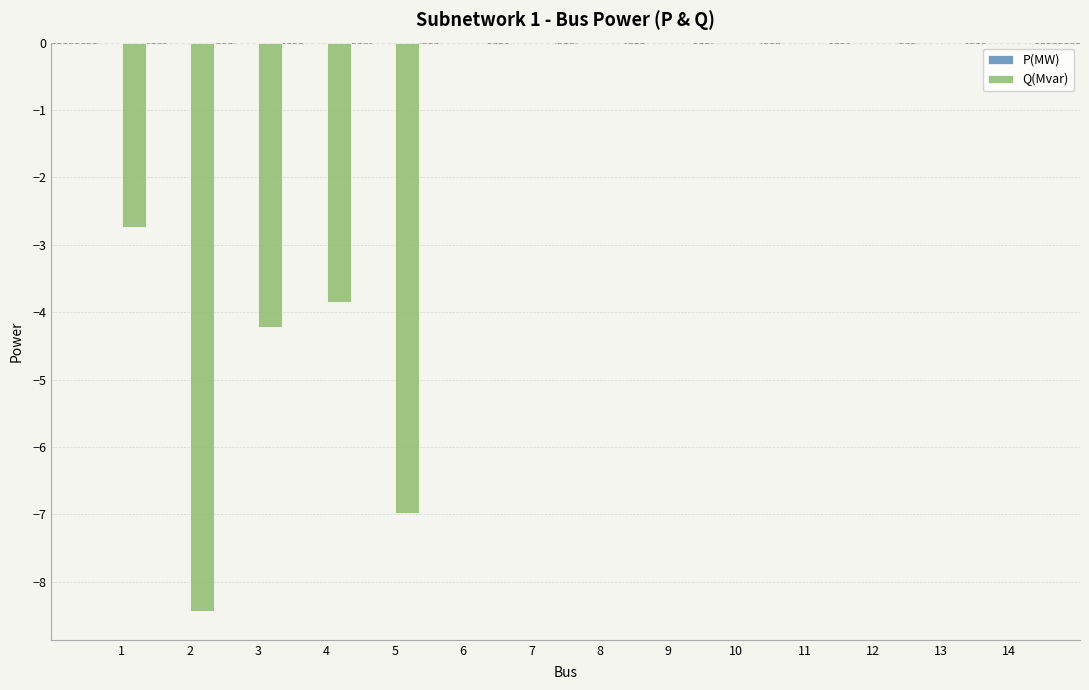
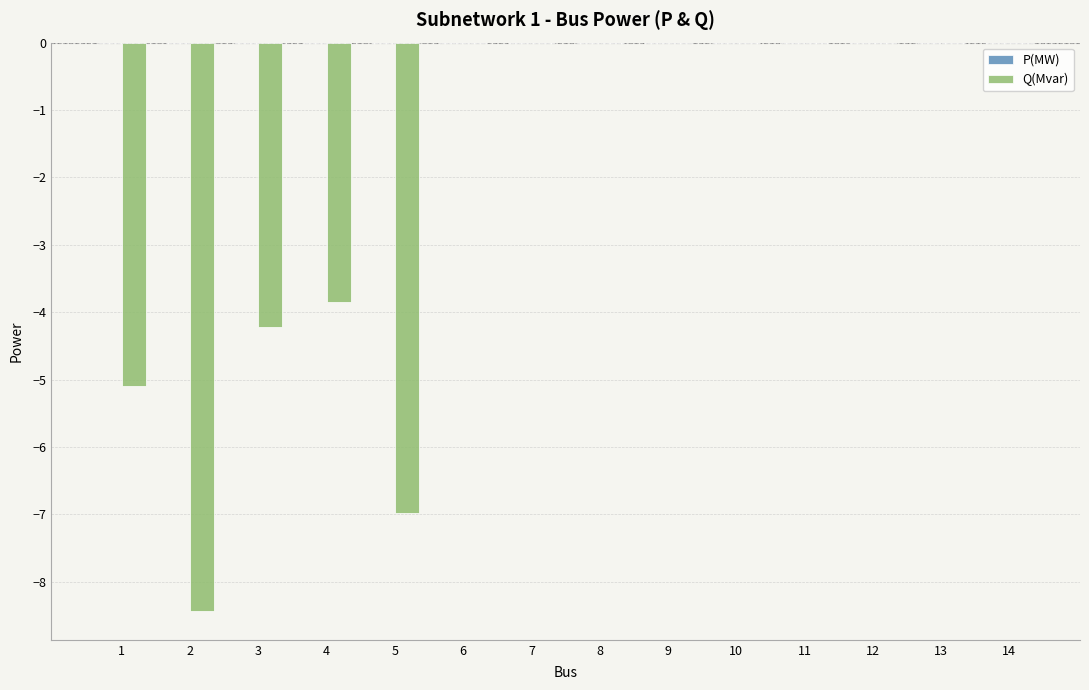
  {
    "Q(Mvar)": {
-     "1": -2.7,
+     "1": -5.1,
      "2": -8.4,
      "3": -4.2,
      "4": -3.9,
      "5": -7.0
    }
  }
